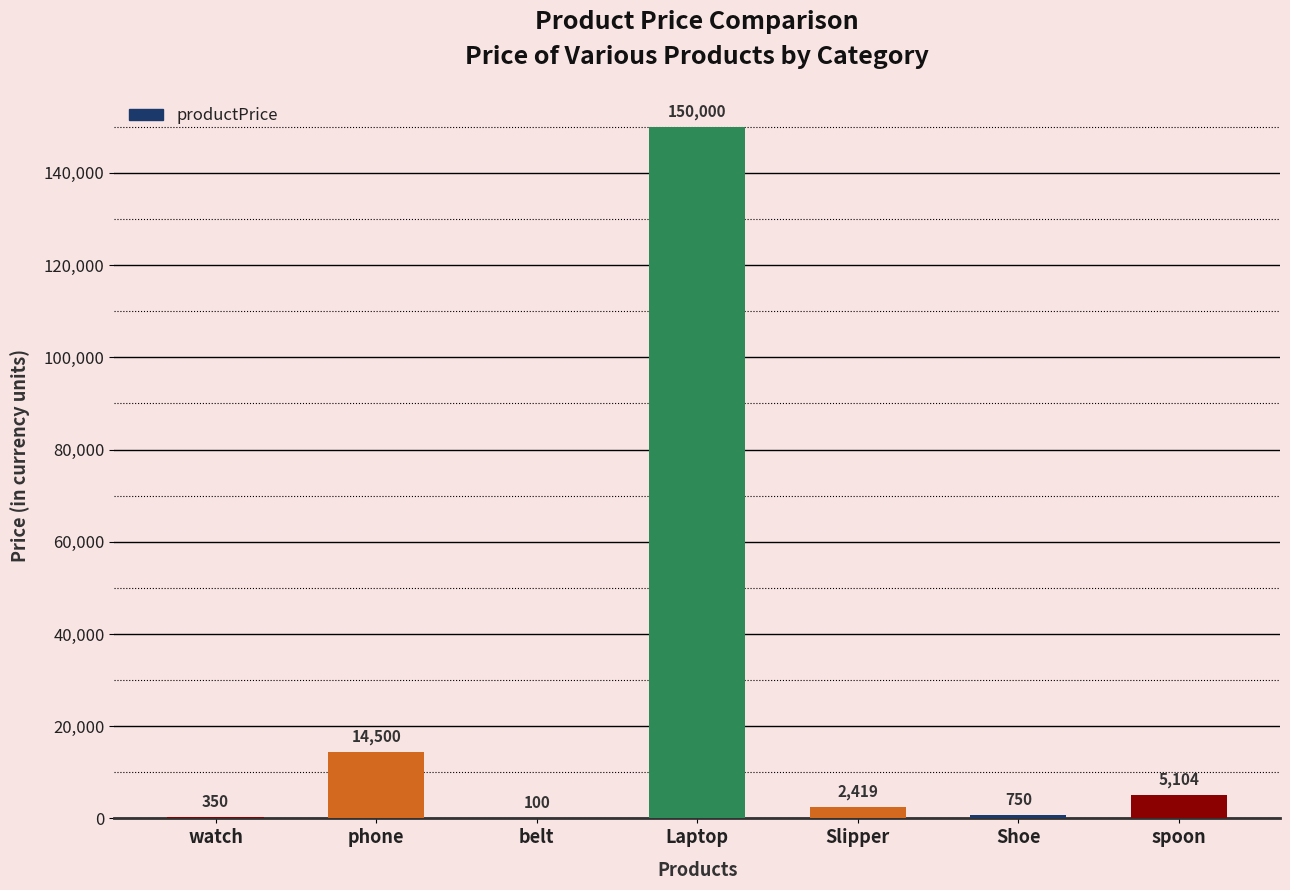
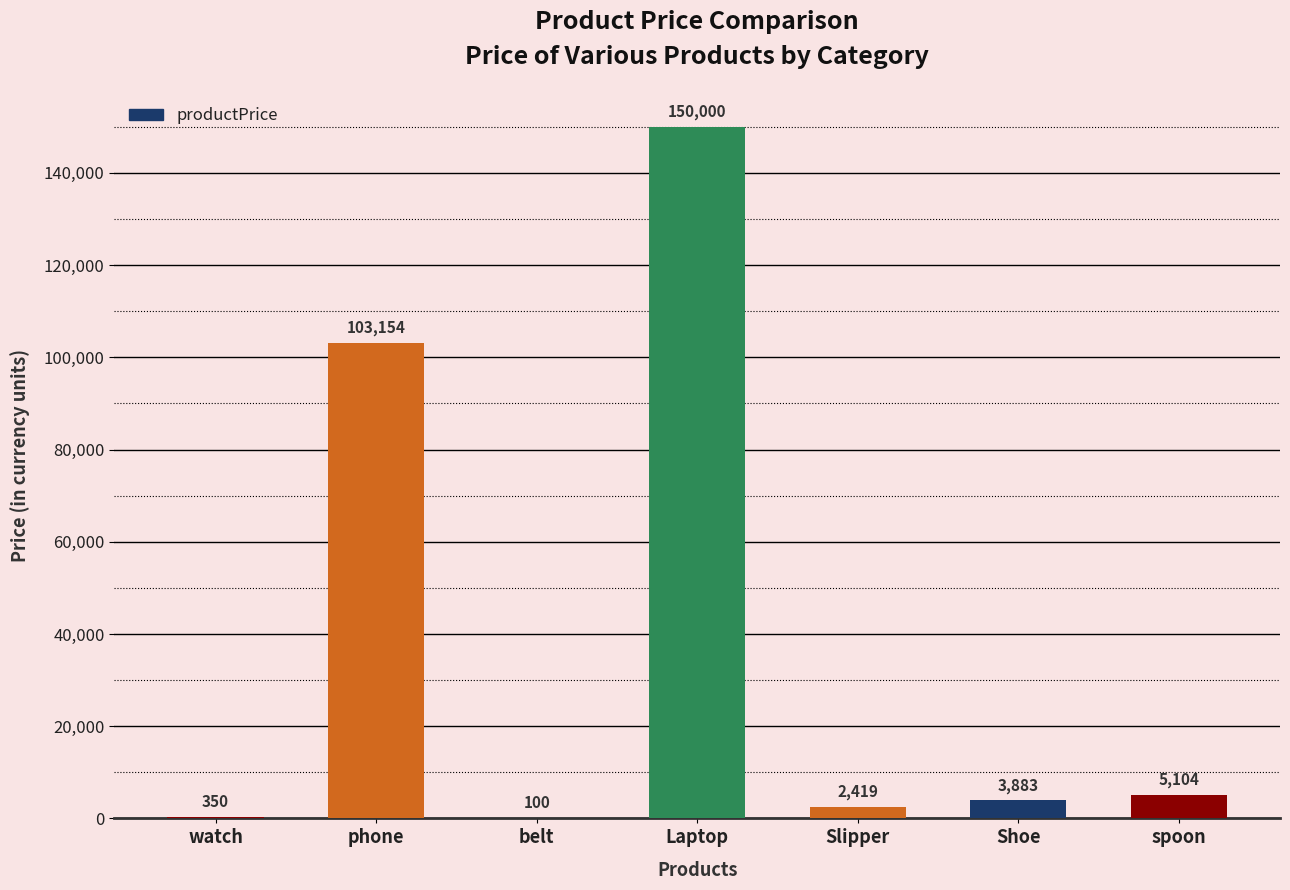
  {
    "watch": "350",
-   "phone": "14,500",
+   "phone": "103,154",
    "belt": "100",
    "Laptop": "150,000",
    "Slipper": "2,419",
-   "Shoe": "750",
+   "Shoe": "3,883",
    "spoon": "5,104"
  }
